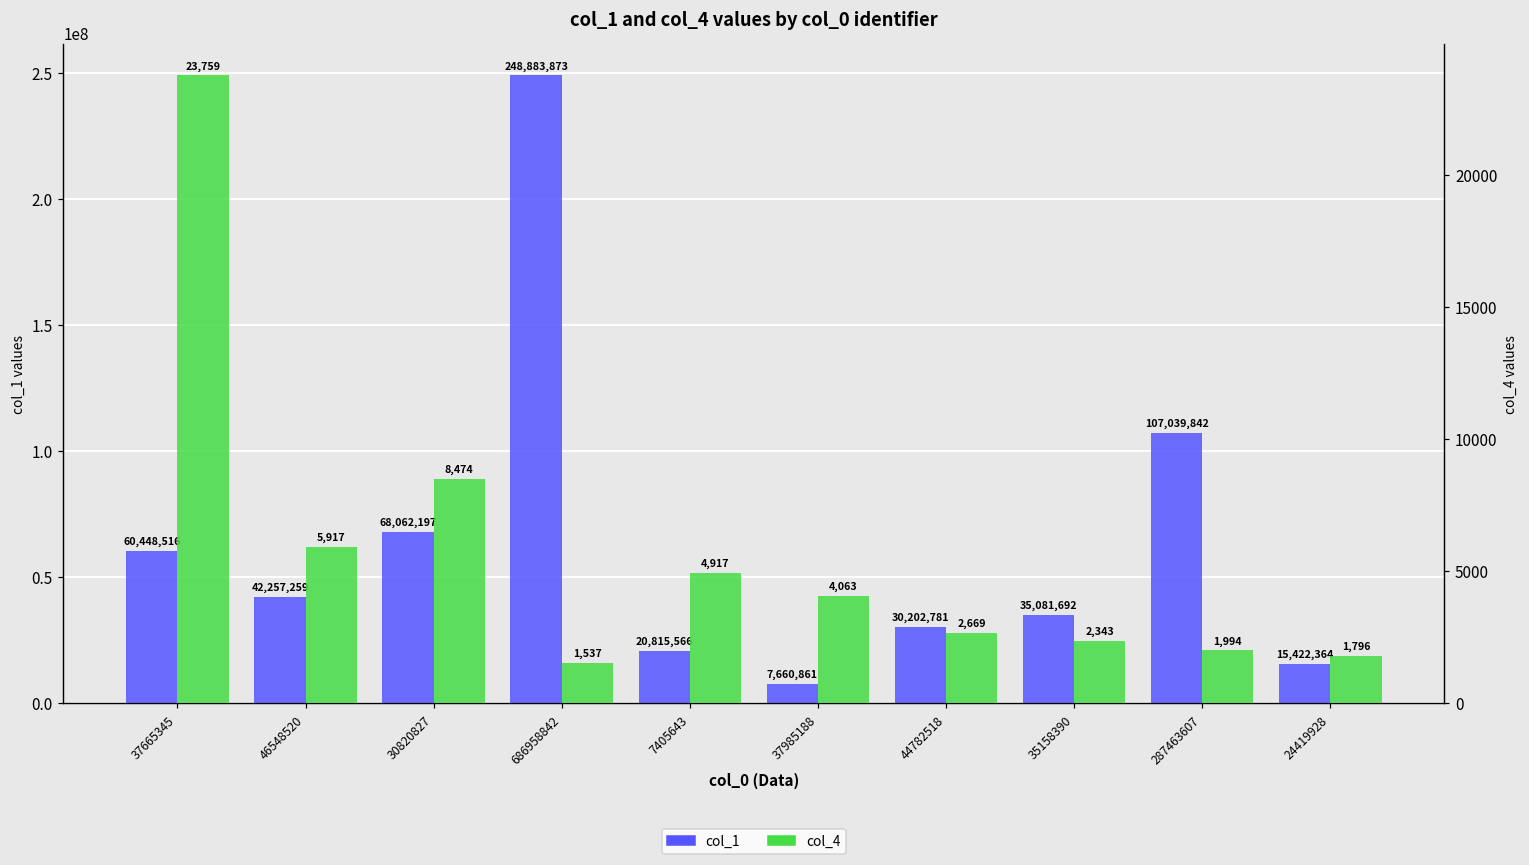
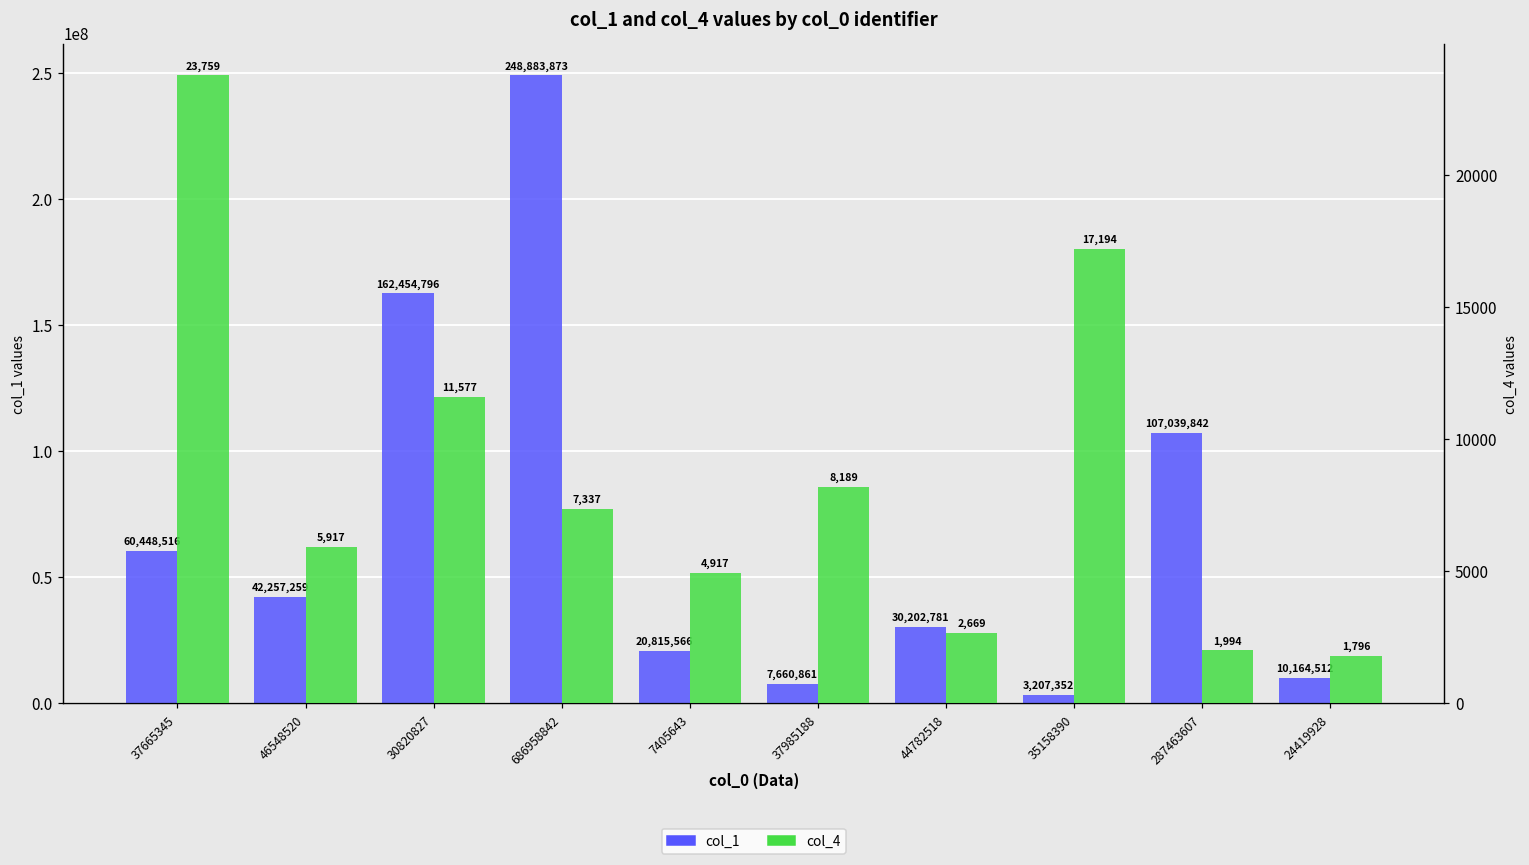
  {
    "col_1": {
      "37665345": "60,448,516",
      "46548520": "42,257,259",
-     "30820827": "68,062,197",
+     "30820827": "162,454,796",
      "686958842": "248,883,873",
      "7405643": "20,815,566",
      "37985188": "7,660,861",
      "44782518": "30,202,781",
-     "35158390": "35,081,692",
+     "35158390": "3,207,352",
      "287463607": "107,039,842",
-     "24419928": "15,422,364"
+     "24419928": "10,164,512"
    },
    "col_4": {
      "37665345": "23,759",
      "46548520": "5,917",
-     "30820827": "8,474",
-     "686958842": "1,537",
+     "30820827": "11,577",
+     "686958842": "7,337",
      "7405643": "4,917",
-     "37985188": "4,063",
+     "37985188": "8,189",
      "44782518": "2,669",
-     "35158390": "2,343",
+     "35158390": "17,194",
      "287463607": "1,994",
      "24419928": "1,796"
    }
  }
